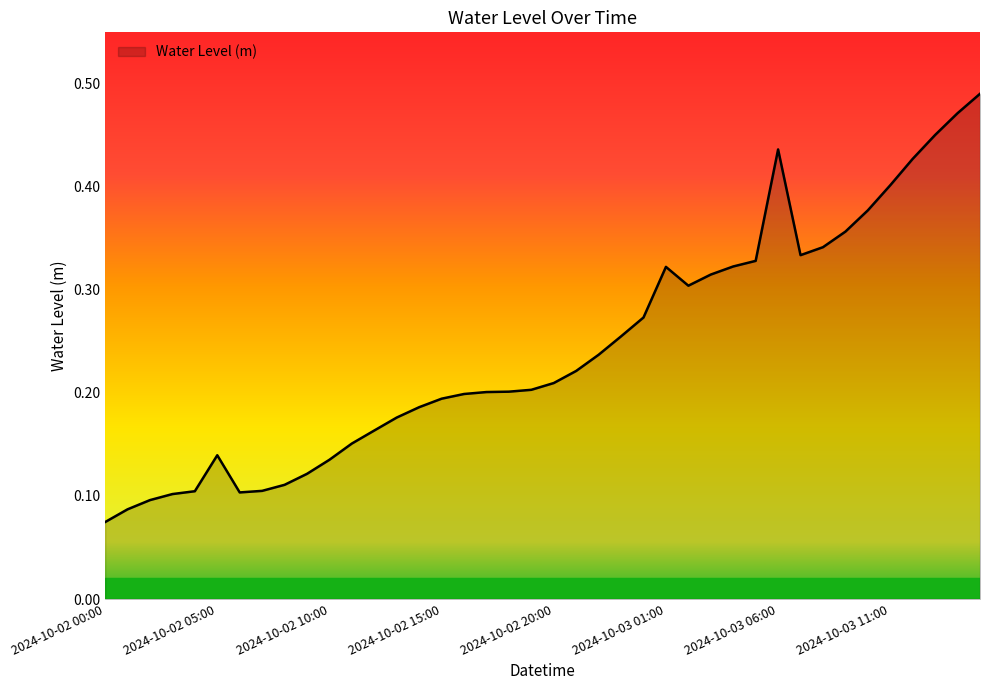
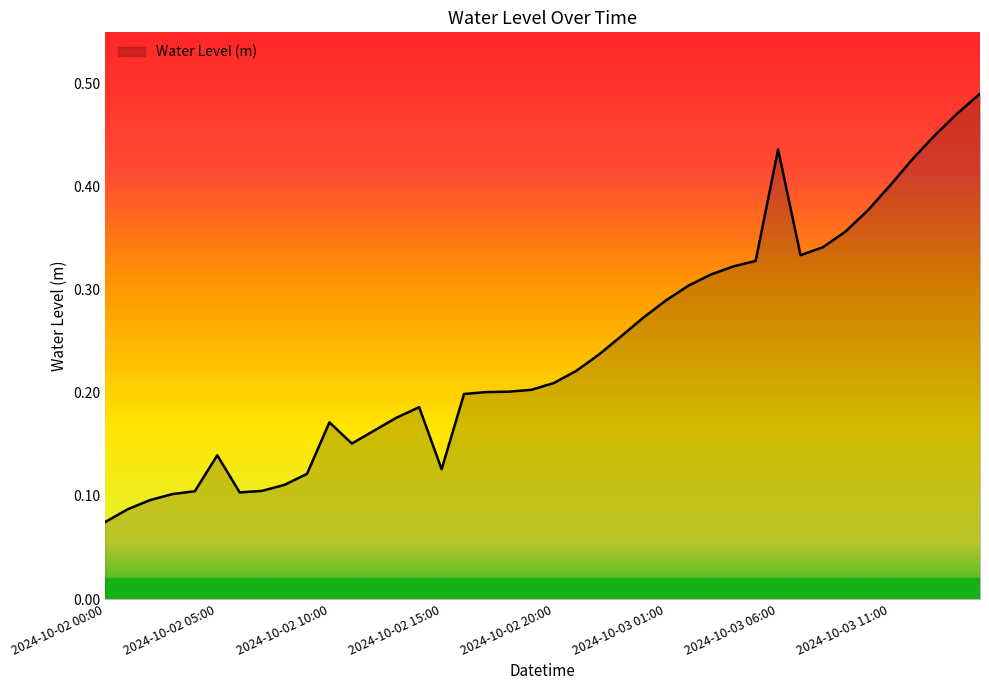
  {
    "2024-10-02 00:00": 0.075,
    "2024-10-02 05:00": 0.140,
-   "2024-10-02 10:00": 0.135,
-   "2024-10-02 15:00": 0.194,
+   "2024-10-02 10:00": 0.171,
+   "2024-10-02 15:00": 0.126,
    "2024-10-02 20:00": 0.210,
-   "2024-10-03 01:00": 0.322,
+   "2024-10-03 01:00": 0.290,
    "2024-10-03 06:00": 0.436,
    "2024-10-03 11:00": 0.402
  }
